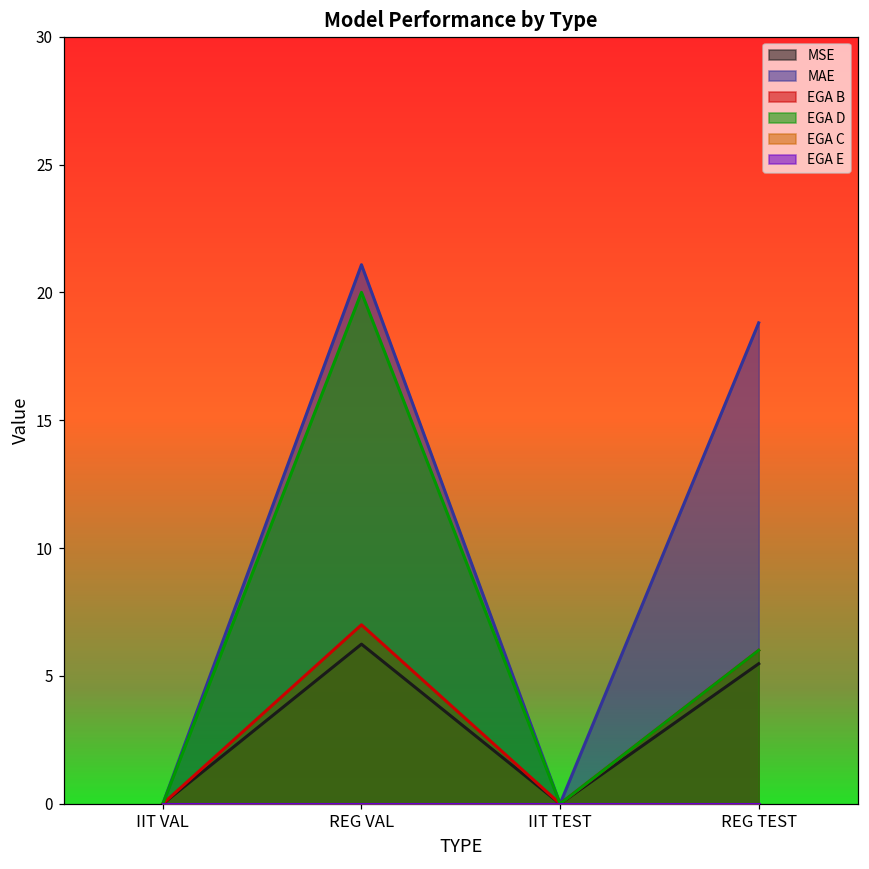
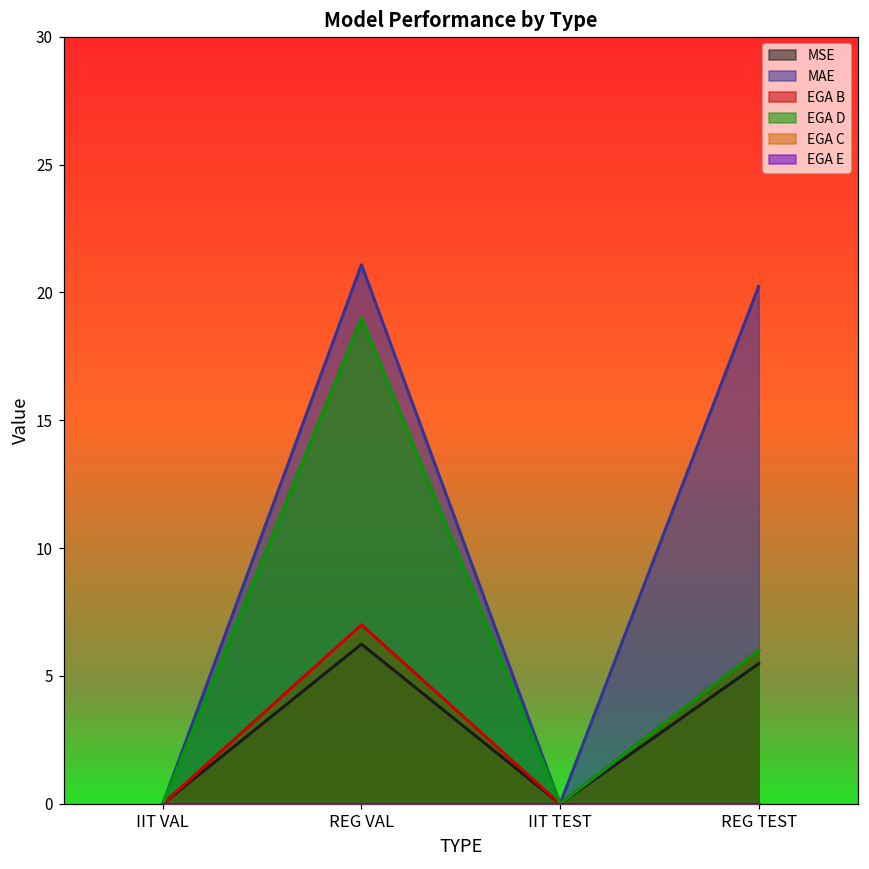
  {
    "MSE": {
      "REG VAL": 6.2,
      "REG TEST": 5.5
    },
    "MAE": {
      "REG VAL": 21.1,
-     "REG TEST": 18.8
+     "REG TEST": 20.2
    },
    "EGA B": {
      "REG VAL": 7.0
    },
    "EGA D": {
-     "REG VAL": 20
+     "REG VAL": 19
    },
    "EGA E": {
      "REG VAL": 0.0,
      "REG TEST": 0.0
    }
  }
